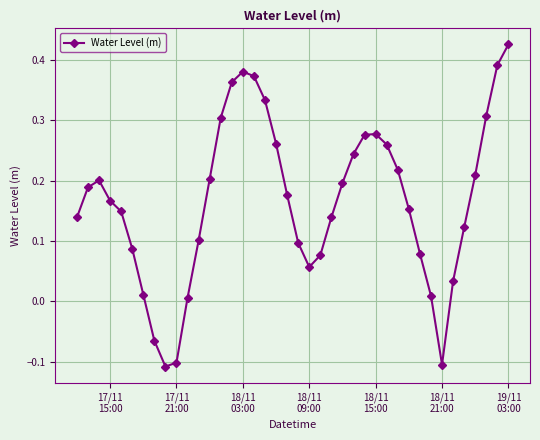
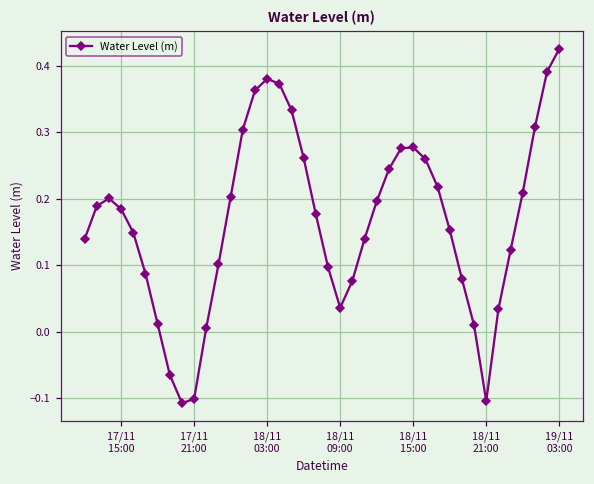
  {
-   "17/11 15:00": 0.17,
+   "17/11 15:00": 0.18,
    "17/11 21:00": -0.10,
    "18/11 03:00": 0.38,
-   "18/11 09:00": 0.06,
+   "18/11 09:00": 0.04,
    "18/11 15:00": 0.28,
    "18/11 21:00": -0.10,
    "19/11 03:00": 0.43
  }
